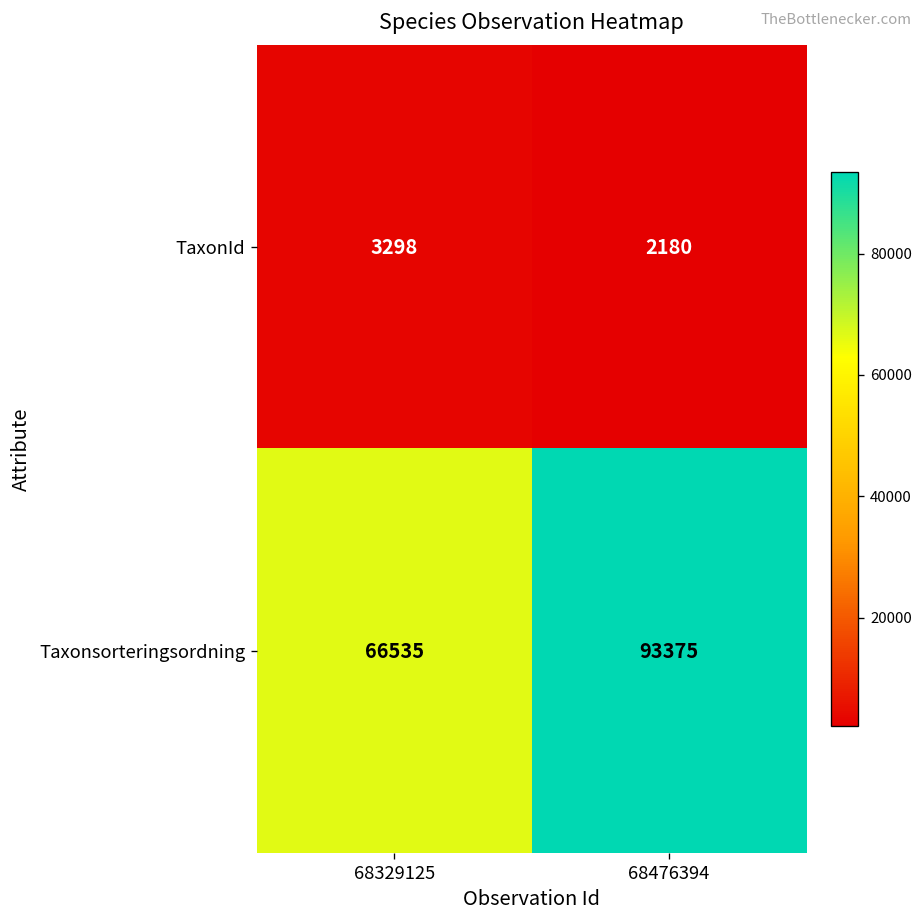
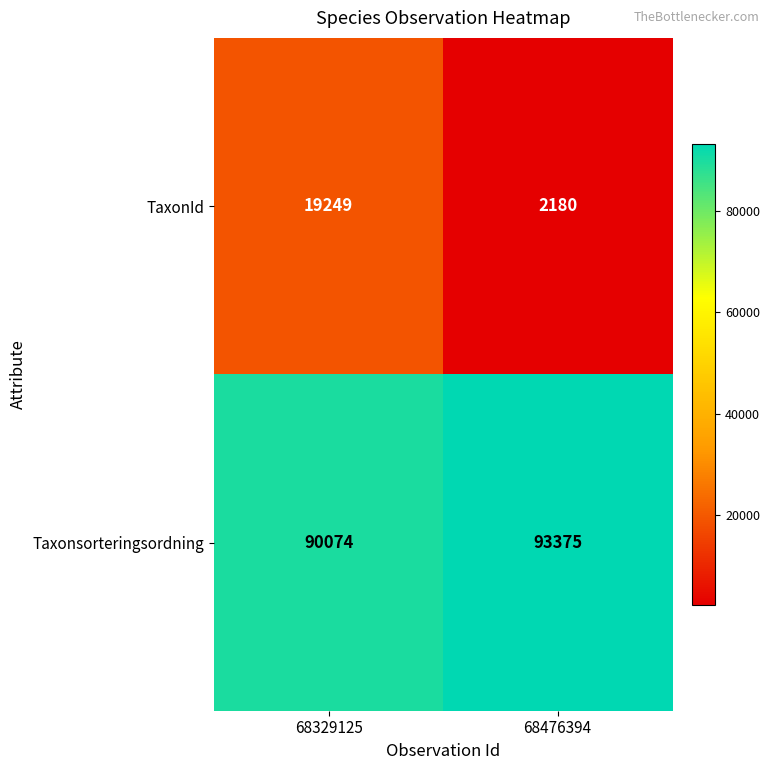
  {
    "TaxonId": {
-     "68329125": 3298,
+     "68329125": 19249,
      "68476394": 2180
    },
    "Taxonsorteringsordning": {
-     "68329125": 66535,
+     "68329125": 90074,
      "68476394": 93375
    }
  }
